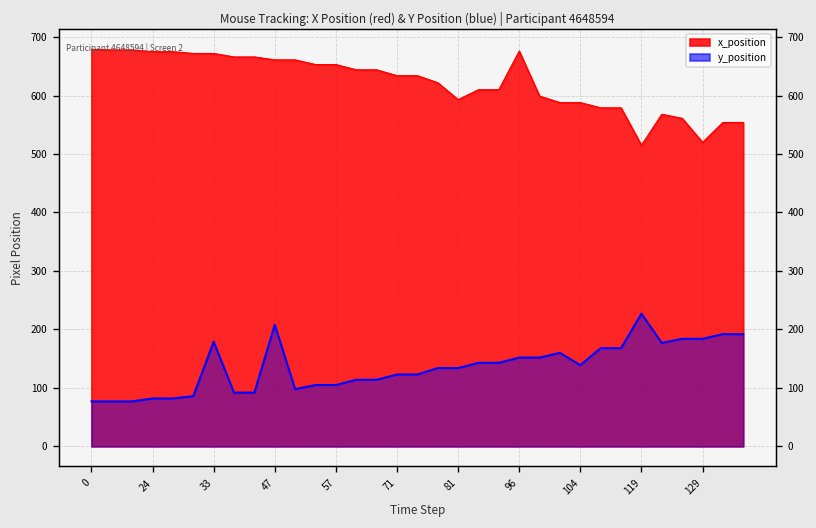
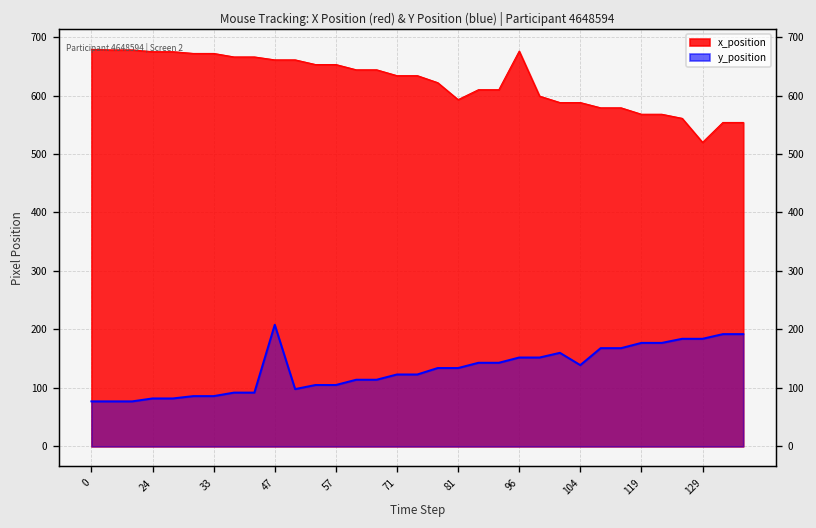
  {
    "x_position": {
      "33": 670,
      "47": 660,
      "57": 650,
      "71": 630,
      "81": 590,
      "96": 680,
      "104": 590,
-     "119": 520,
+     "119": 570,
      "129": 520
    },
    "y_position": {
      "0": 80,
      "24": 80,
-     "33": 180,
+     "33": 90,
      "47": 210,
      "57": 110,
      "71": 120,
      "81": 130,
      "96": 150,
      "104": 140,
-     "119": 230,
+     "119": 180,
      "129": 180
    }
  }
